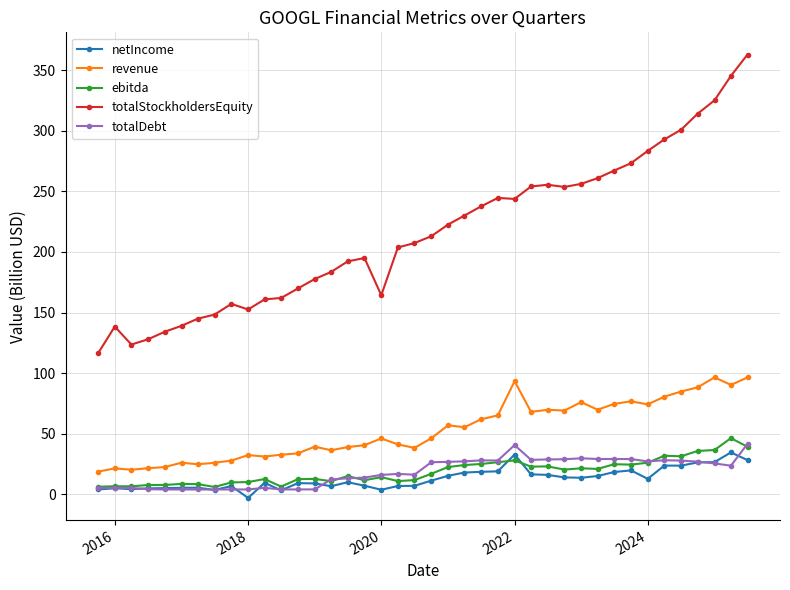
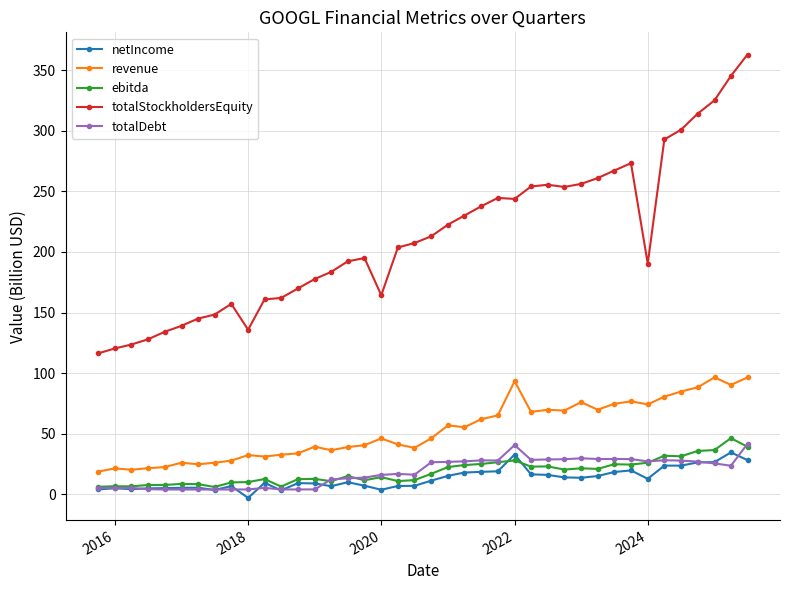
  {
    "netIncome": {
      "2018": -3,
      "2020": 4,
      "2022": 33,
      "2024": 13
    },
    "revenue": {
      "2016": 21,
      "2018": 32,
      "2020": 46,
      "2022": 93,
      "2024": 74
    },
    "ebitda": {
      "2018": 10,
      "2022": 28
    },
    "totalStockholdersEquity": {
-     "2016": 138,
-     "2018": 153,
+     "2016": 120,
+     "2018": 136,
      "2020": 164,
      "2022": 244,
-     "2024": 283
+     "2024": 190
    },
    "totalDebt": {
      "2018": 4,
      "2022": 41
    }
  }
